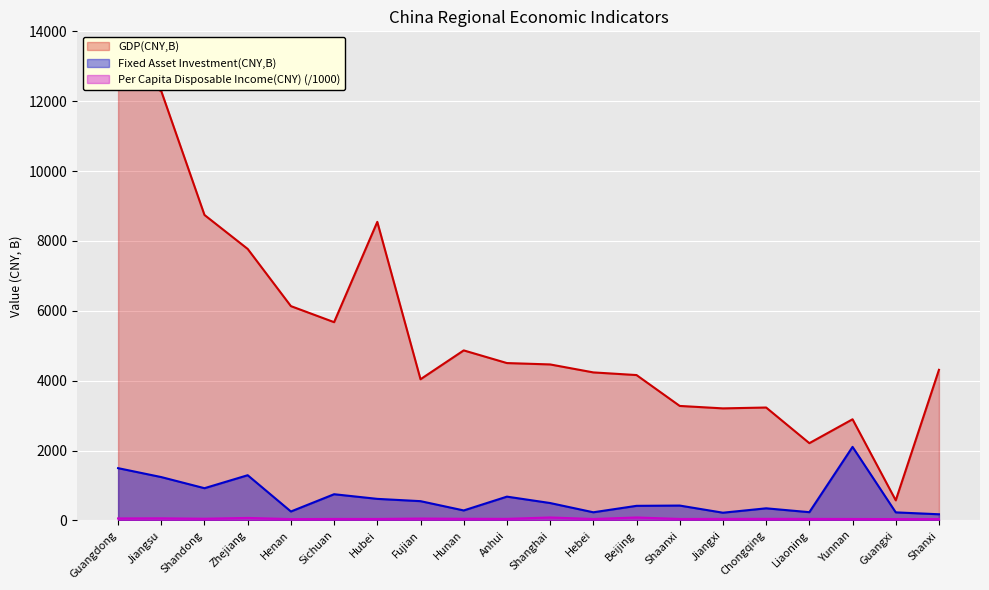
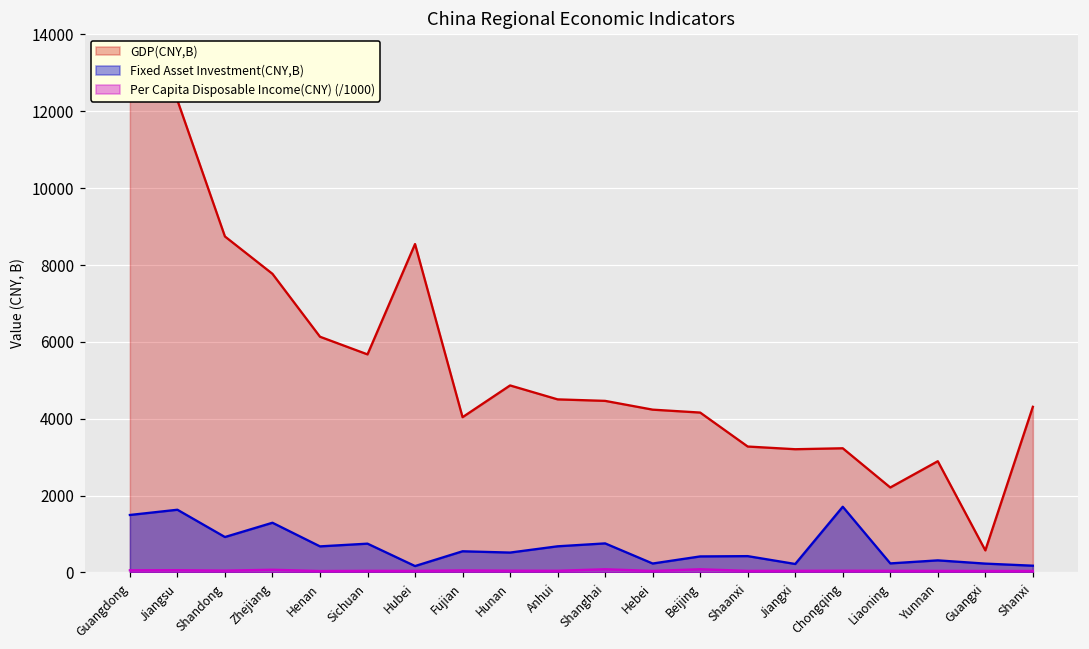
  {
    "GDP(CNY,B)": {
      "Jiangsu": 12300,
      "Shandong": 8700,
      "Zhejiang": 7800,
      "Henan": 6100,
      "Sichuan": 5700,
      "Hubei": 8500,
      "Fujian": 4000,
      "Hunan": 4900,
      "Anhui": 4500,
      "Shanghai": 4500,
      "Hebei": 4200,
      "Beijing": 4200,
      "Shaanxi": 3300,
      "Jiangxi": 3200,
      "Chongqing": 3200,
      "Liaoning": 2200,
      "Yunnan": 2900,
      "Guangxi": 600,
      "Shanxi": 4300
    },
    "Fixed Asset Investment(CNY,B)": {
      "Guangdong": 1500,
-     "Jiangsu": 1200,
+     "Jiangsu": 1600,
      "Shandong": 900,
      "Zhejiang": 1300,
-     "Henan": 300,
+     "Henan": 700,
      "Sichuan": 800,
-     "Hubei": 600,
+     "Hubei": 200,
      "Fujian": 600,
-     "Hunan": 300,
+     "Hunan": 500,
      "Anhui": 700,
-     "Shanghai": 500,
+     "Shanghai": 800,
      "Hebei": 200,
      "Beijing": 400,
      "Shaanxi": 400,
      "Jiangxi": 200,
-     "Chongqing": 300,
+     "Chongqing": 1700,
      "Liaoning": 200,
-     "Yunnan": 2100,
+     "Yunnan": 300,
      "Guangxi": 200,
      "Shanxi": 200
    },
    "Per Capita Disposable Income(CNY) (/1000)": {
      "Guangdong": 100,
      "Jiangsu": 100,
      "Shandong": 0,
      "Zhejiang": 100,
      "Henan": 0,
      "Sichuan": 0,
      "Hubei": 0,
      "Fujian": 100,
      "Hunan": 0,
      "Anhui": 0,
      "Shanghai": 100,
      "Hebei": 0,
      "Beijing": 100,
      "Shaanxi": 0,
      "Jiangxi": 0,
      "Chongqing": 0,
      "Liaoning": 0,
      "Yunnan": 0,
      "Guangxi": 0,
      "Shanxi": 0
    }
  }
